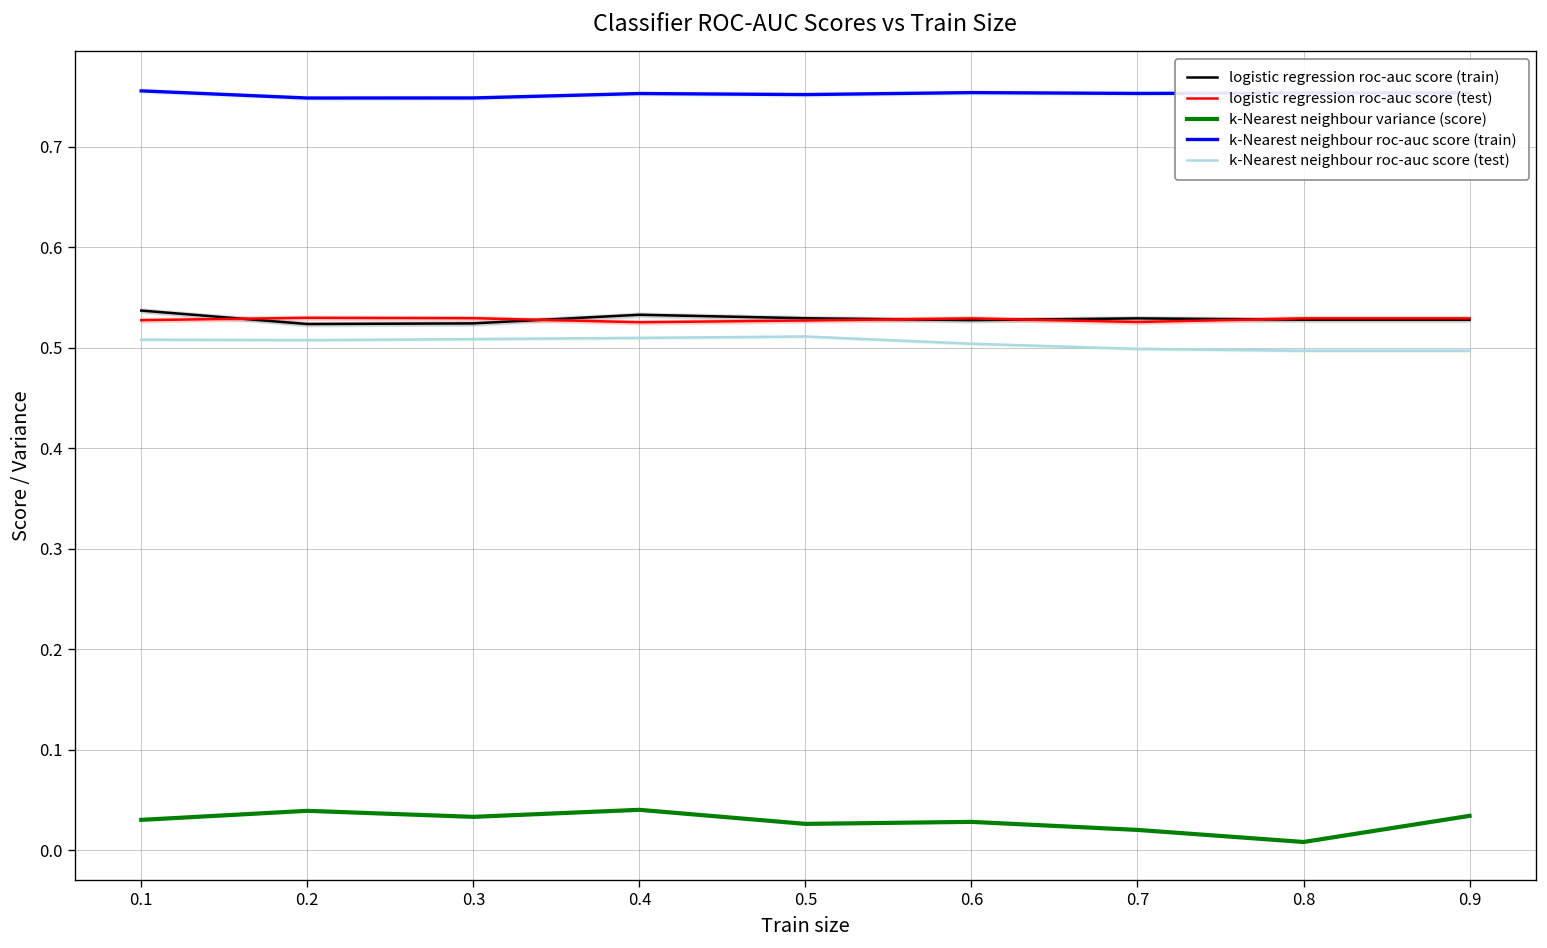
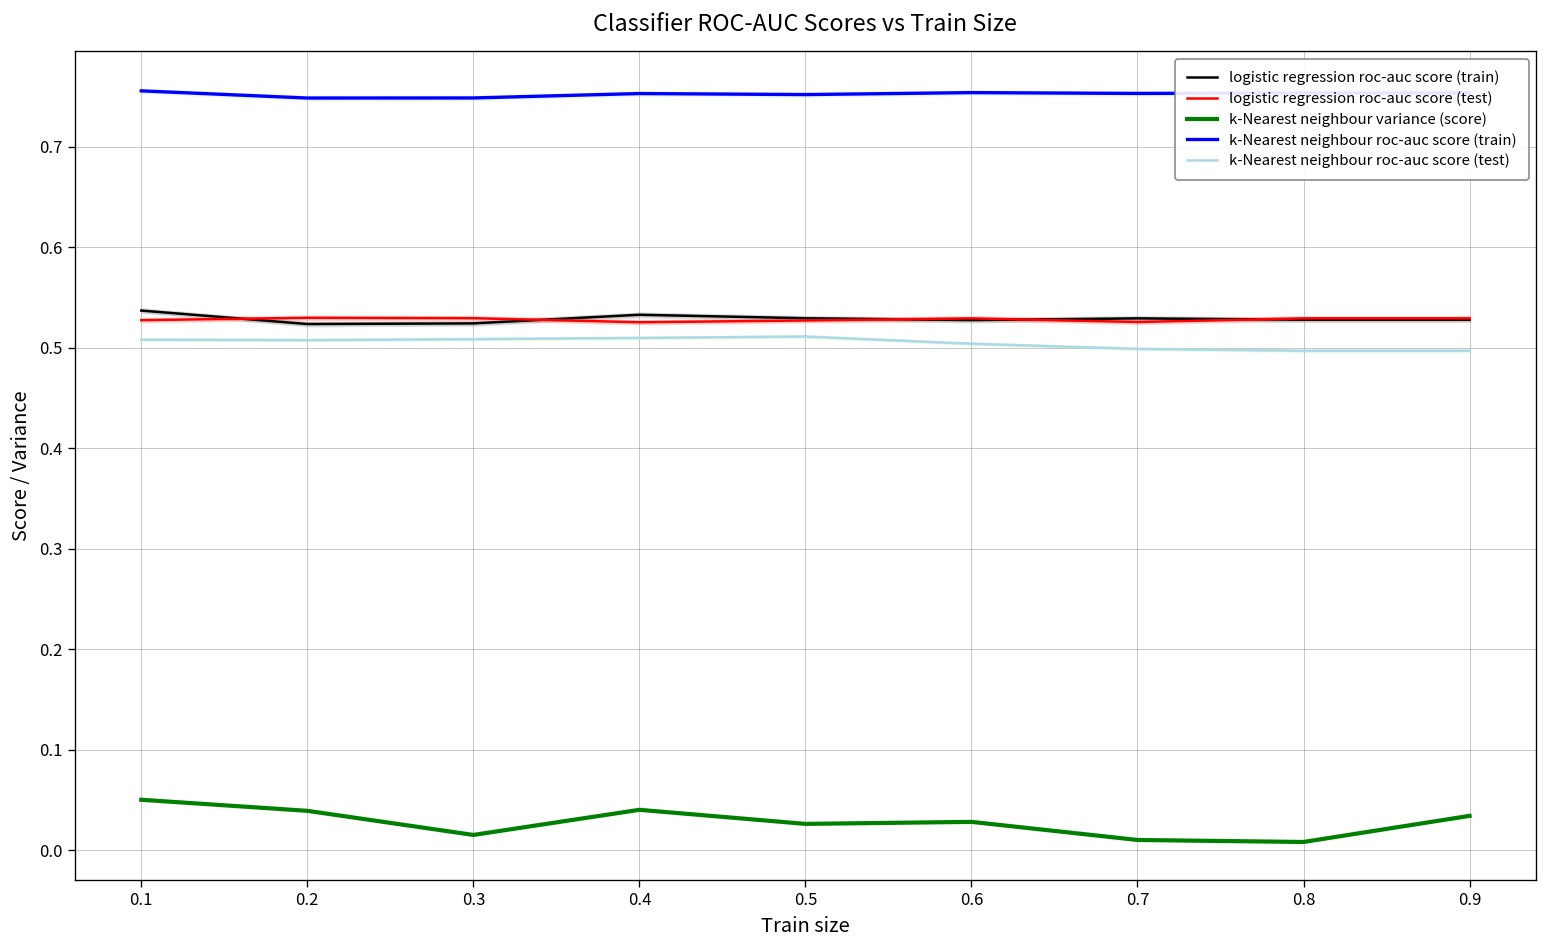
  {
    "k-Nearest neighbour variance (score)": {
-     "0.1": 0.03,
+     "0.1": 0.05,
      "0.2": 0.04,
-     "0.3": 0.03,
+     "0.3": 0.02,
      "0.4": 0.04,
      "0.5": 0.03,
      "0.6": 0.03,
-     "0.7": 0.02,
+     "0.7": 0.01,
      "0.8": 0.01,
      "0.9": 0.03
    }
  }
